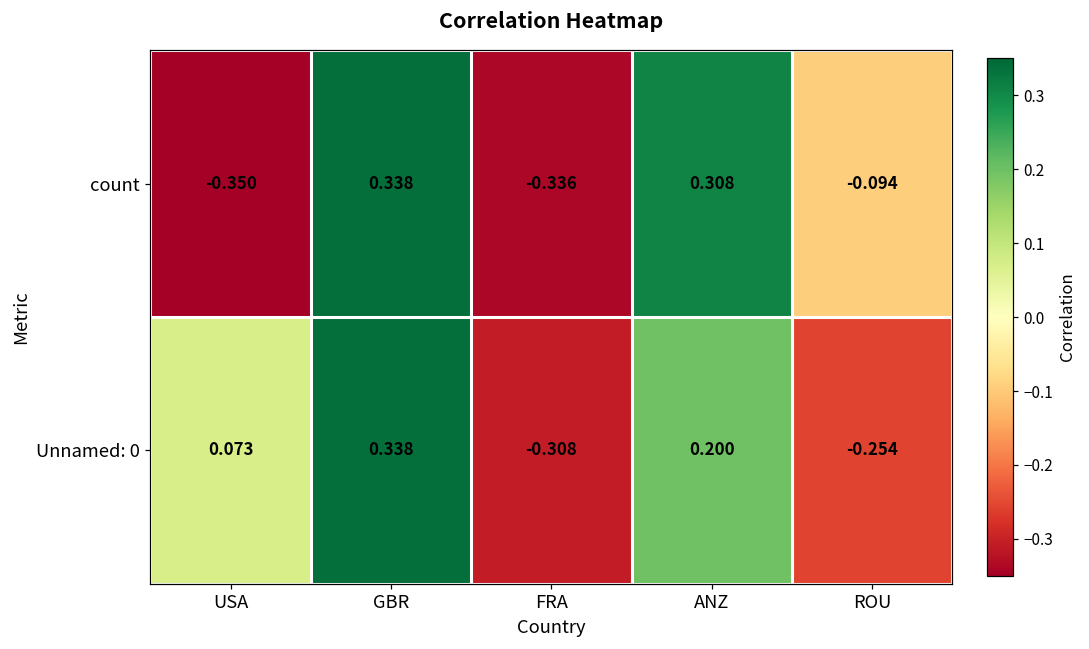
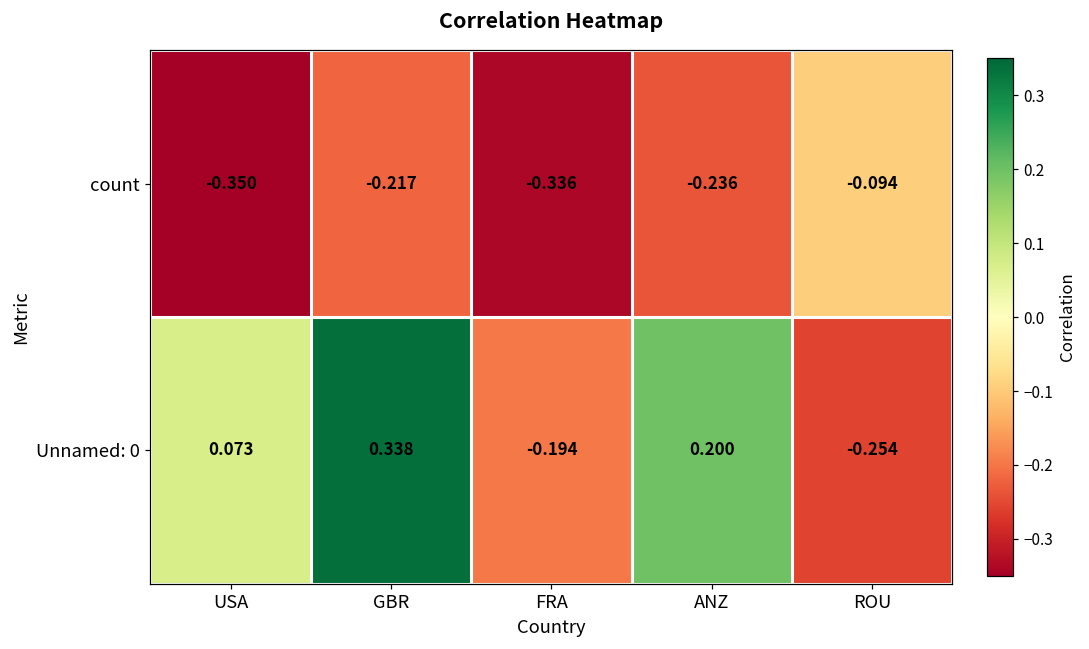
  {
    "count": {
      "USA": -0.350,
-     "GBR": 0.338,
+     "GBR": -0.217,
      "FRA": -0.336,
-     "ANZ": 0.308,
+     "ANZ": -0.236,
      "ROU": -0.094
    },
    "Unnamed: 0": {
      "USA": 0.073,
      "GBR": 0.338,
-     "FRA": -0.308,
+     "FRA": -0.194,
      "ANZ": 0.200,
      "ROU": -0.254
    }
  }
